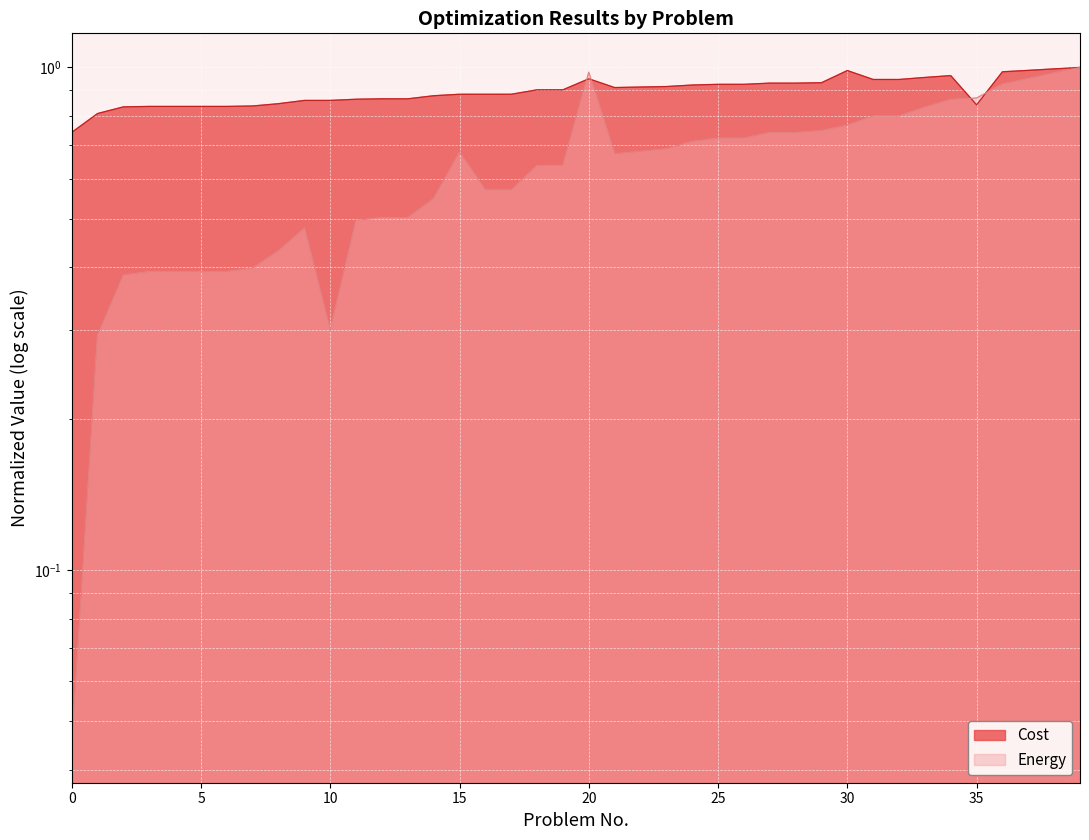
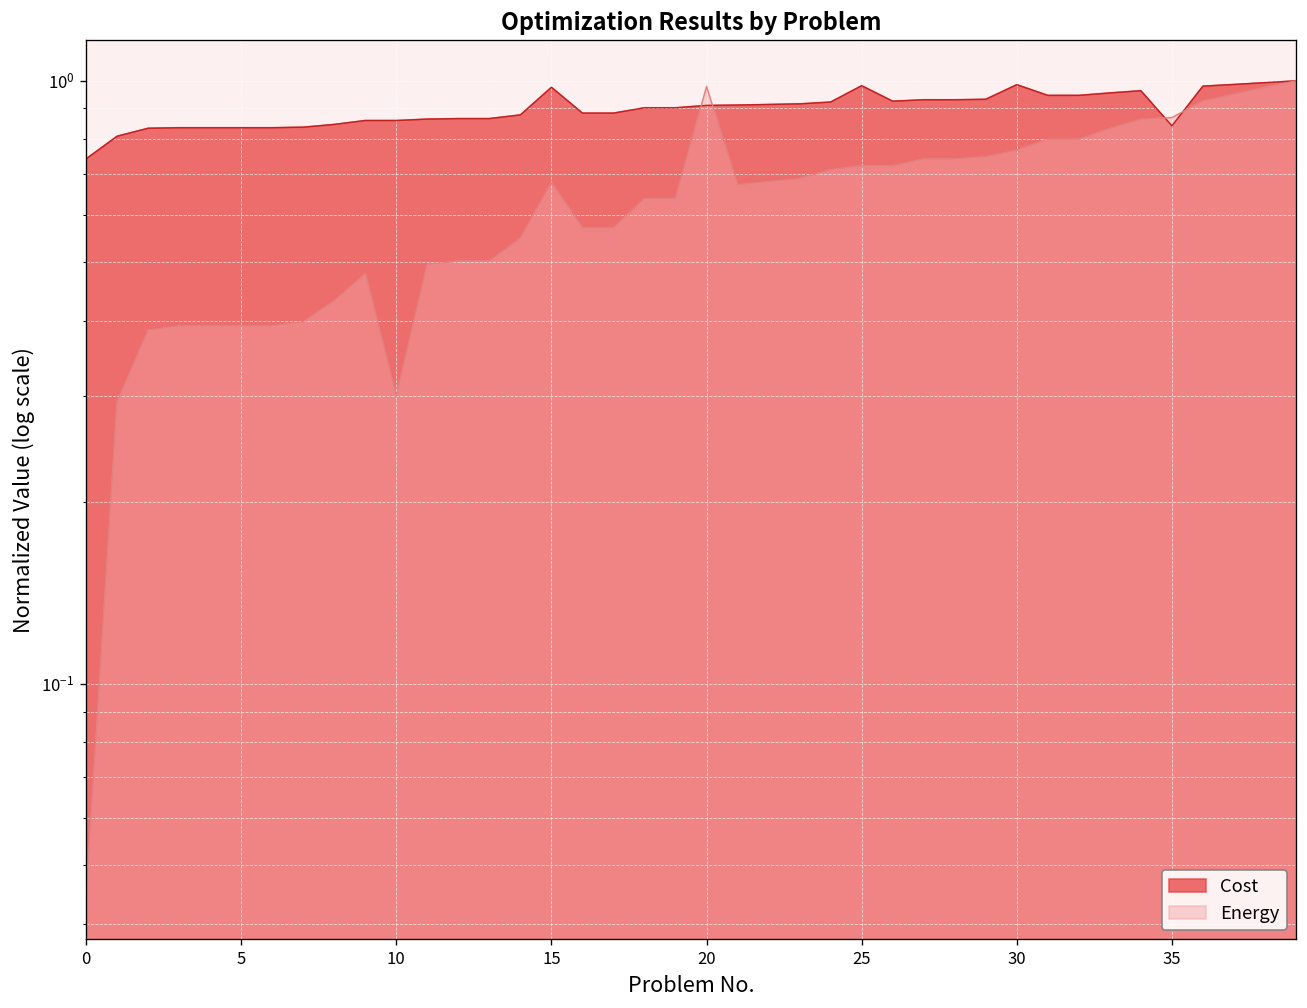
  {
    "Cost": {
      "0": 0.74,
      "5": 0.84,
      "10": 0.86,
-     "15": 0.88,
-     "20": 0.95,
-     "25": 0.93,
+     "15": 0.98,
+     "20": 0.91,
+     "25": 0.98,
      "30": 0.99,
      "35": 0.84
    },
    "Energy": {
      "0": 0.044,
      "5": 0.39,
      "10": 0.30,
      "15": 0.68,
      "20": 0.98,
      "25": 0.72,
      "30": 0.77,
      "35": 0.87
    }
  }
